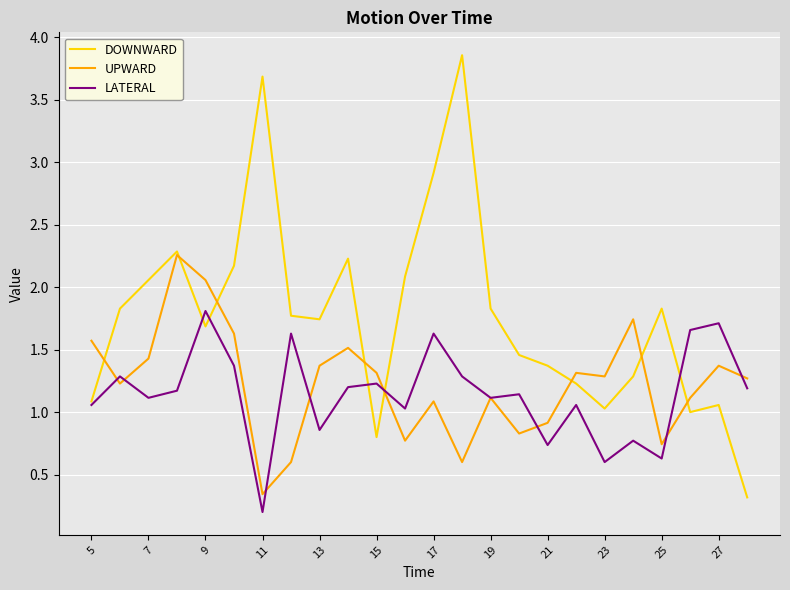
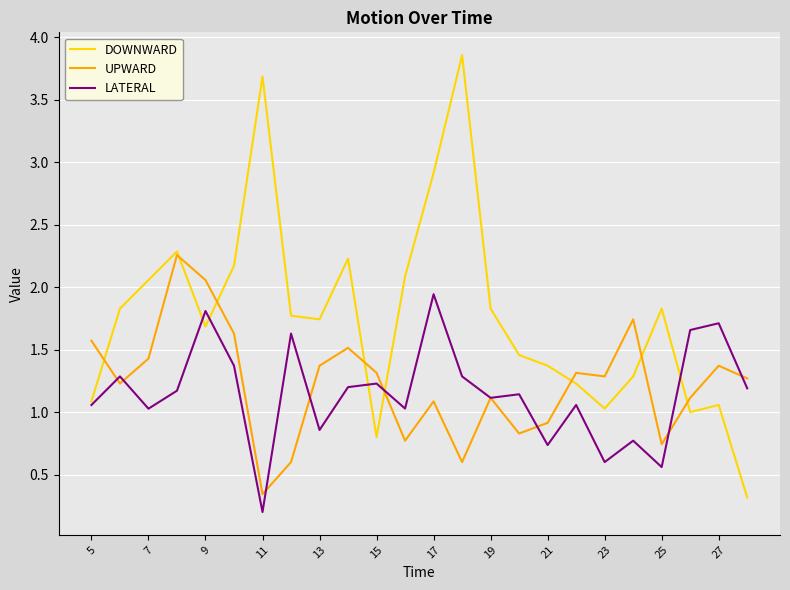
  {
    "LATERAL": {
      "5": 1.06,
-     "7": 1.11,
+     "7": 1.03,
      "9": 1.81,
      "11": 0.20,
      "13": 0.86,
      "15": 1.23,
-     "17": 1.63,
+     "17": 1.94,
      "21": 0.74,
      "23": 0.60,
-     "25": 0.63,
+     "25": 0.56,
      "27": 1.71
    }
  }
